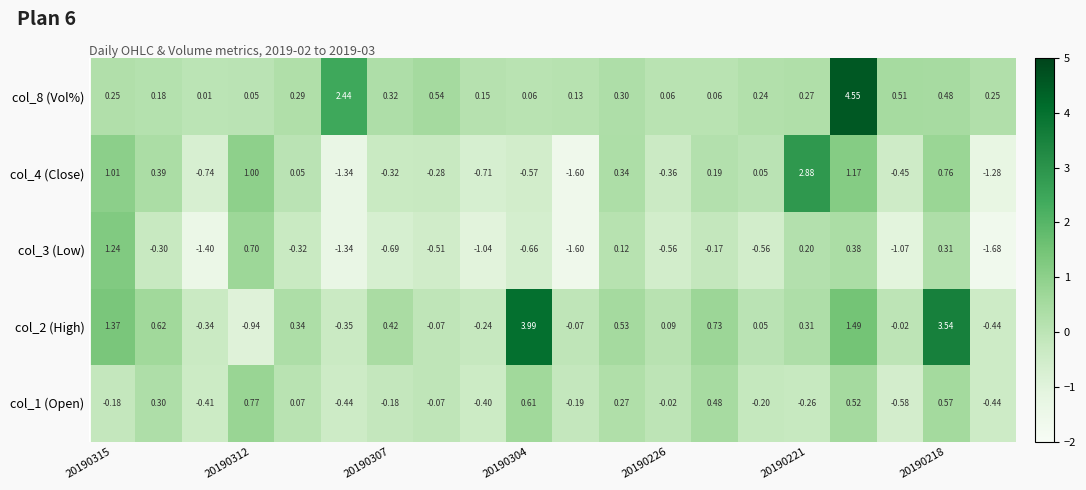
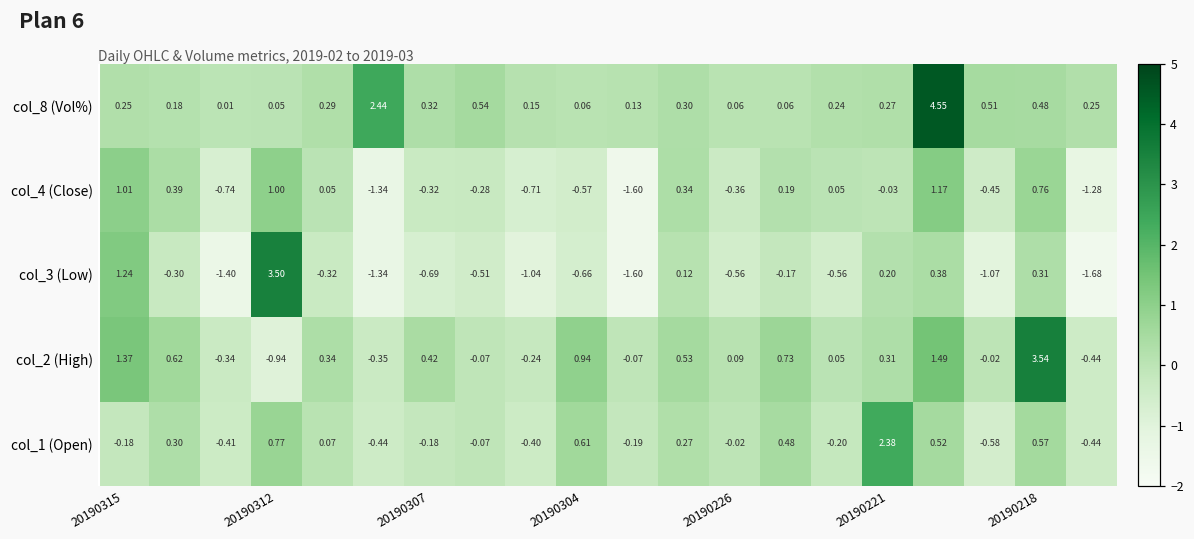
  {
    "col_8 (Vol%)": {
      "20190315": 0.25,
      "20190312": 0.05,
      "20190307": 0.32,
      "20190304": 0.06,
      "20190226": 0.06,
      "20190221": 0.27,
      "20190218": 0.48
    },
    "col_4 (Close)": {
      "20190315": 1.01,
      "20190312": 1.00,
      "20190307": -0.32,
      "20190304": -0.57,
      "20190226": -0.36,
-     "20190221": 2.88,
+     "20190221": -0.03,
      "20190218": 0.76
    },
    "col_3 (Low)": {
      "20190315": 1.24,
-     "20190312": 0.70,
+     "20190312": 3.50,
      "20190307": -0.69,
      "20190304": -0.66,
      "20190226": -0.56,
      "20190221": 0.20,
      "20190218": 0.31
    },
    "col_2 (High)": {
      "20190315": 1.37,
      "20190312": -0.94,
      "20190307": 0.42,
-     "20190304": 3.99,
+     "20190304": 0.94,
      "20190226": 0.09,
      "20190221": 0.31,
      "20190218": 3.54
    },
    "col_1 (Open)": {
      "20190315": -0.18,
      "20190312": 0.77,
      "20190307": -0.18,
      "20190304": 0.61,
      "20190226": -0.02,
-     "20190221": -0.26,
+     "20190221": 2.38,
      "20190218": 0.57
    }
  }
